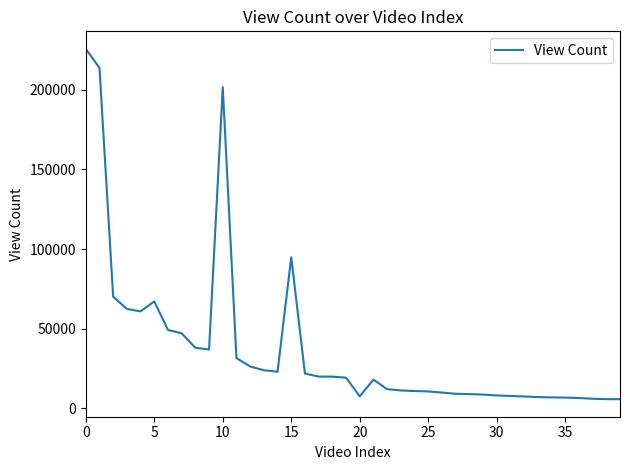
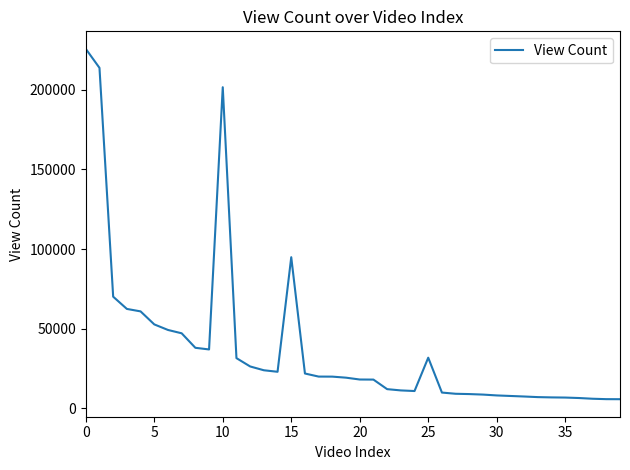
  {
    "0": 226000,
-   "5": 67000,
+   "5": 53000,
    "10": 202000,
    "15": 95000,
-   "20": 8000,
-   "25": 11000,
+   "20": 18000,
+   "25": 32000,
    "30": 8000,
    "35": 7000
  }
